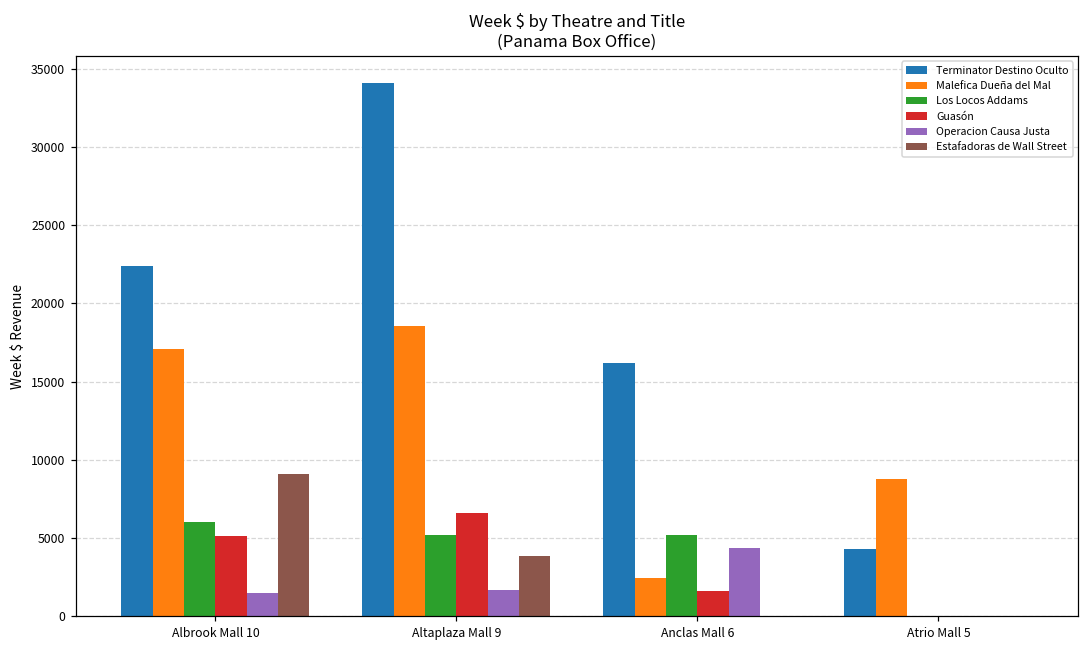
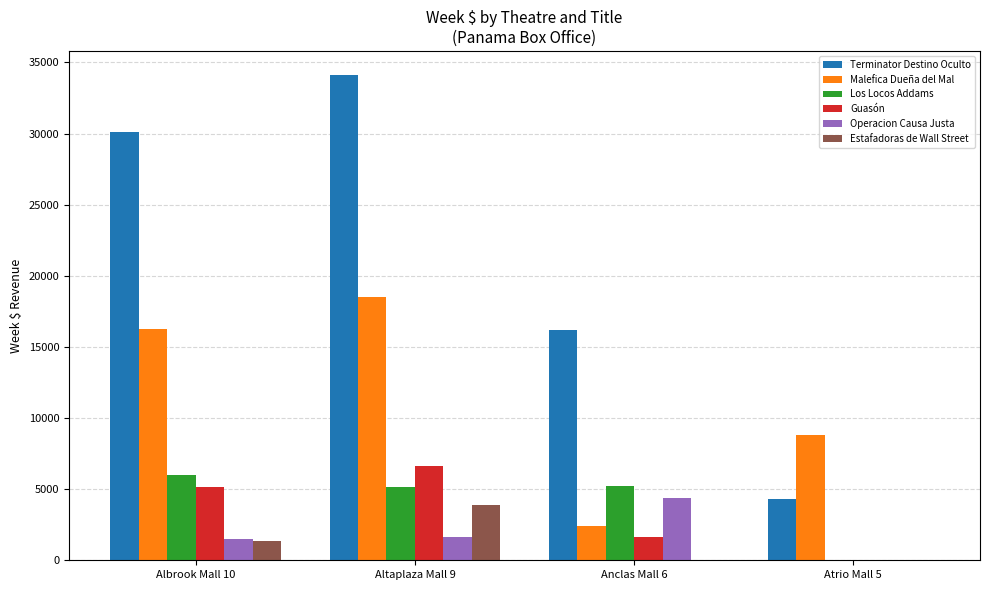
  {
    "Terminator Destino Oculto": {
-     "Albrook Mall 10": 22400,
+     "Albrook Mall 10": 30100,
      "Altaplaza Mall 9": 34100,
      "Anclas Mall 6": 16200,
      "Atrio Mall 5": 4300
    },
    "Malefica Dueña del Mal": {
-     "Albrook Mall 10": 17100,
+     "Albrook Mall 10": 16200,
      "Altaplaza Mall 9": 18500,
      "Anclas Mall 6": 2400,
      "Atrio Mall 5": 8800
    },
    "Los Locos Addams": {
      "Albrook Mall 10": 6000,
      "Altaplaza Mall 9": 5200,
      "Anclas Mall 6": 5200,
      "Atrio Mall 5": 0
    },
    "Guasón": {
      "Albrook Mall 10": 5100,
      "Altaplaza Mall 9": 6600,
      "Anclas Mall 6": 1600,
      "Atrio Mall 5": 0
    },
    "Operacion Causa Justa": {
      "Albrook Mall 10": 1500,
      "Altaplaza Mall 9": 1700,
      "Anclas Mall 6": 4400,
      "Atrio Mall 5": 0
    },
    "Estafadoras de Wall Street": {
-     "Albrook Mall 10": 9100,
+     "Albrook Mall 10": 1400,
      "Altaplaza Mall 9": 3900,
      "Anclas Mall 6": 0,
      "Atrio Mall 5": 0
    }
  }
